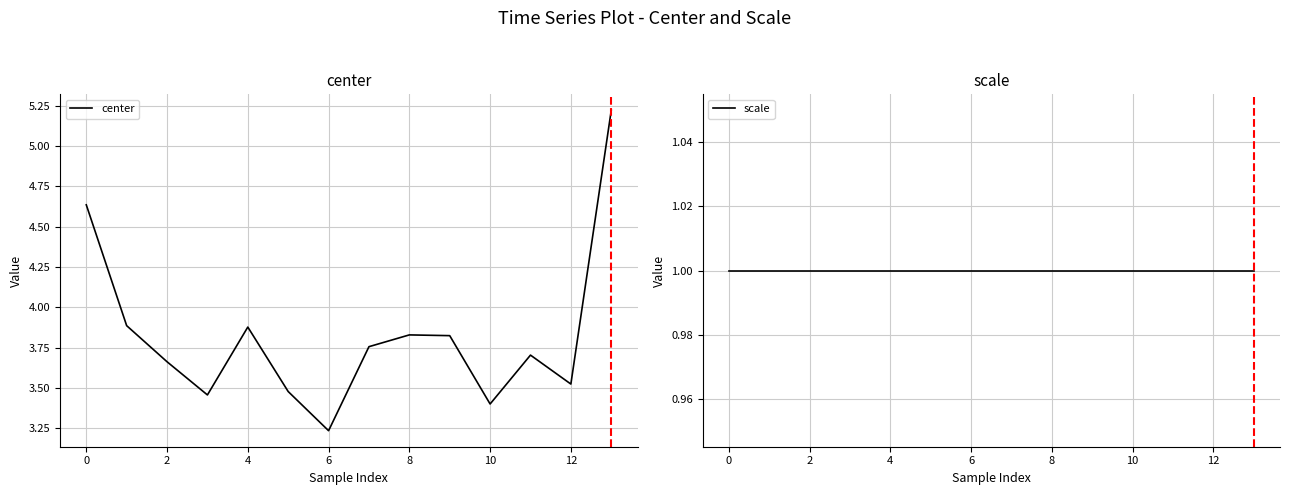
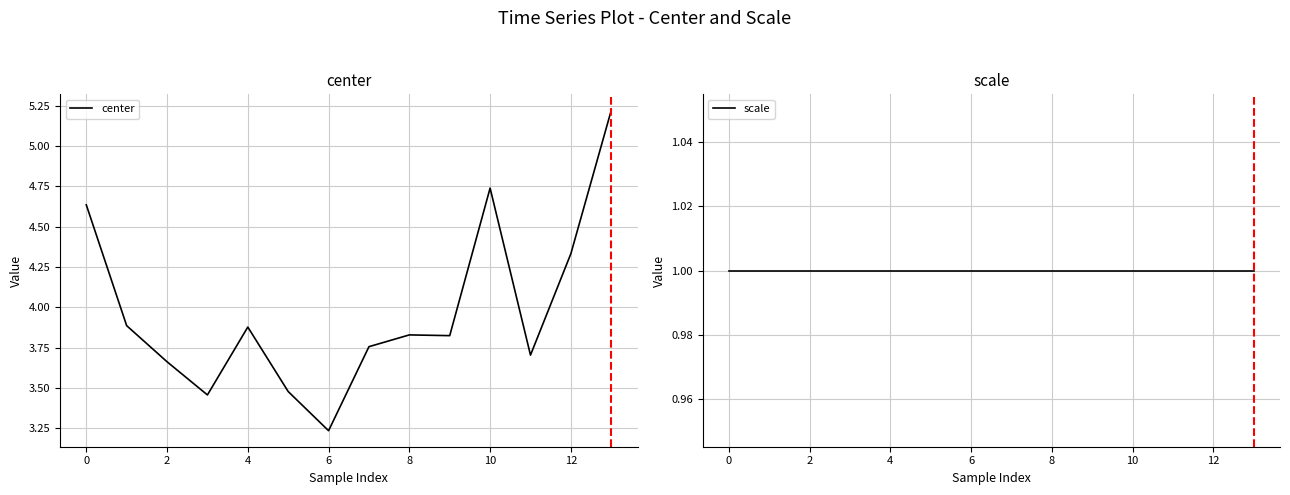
  {
    "center": {
      "0": 4.64,
      "2": 3.66,
      "4": 3.88,
      "6": 3.23,
      "8": 3.83,
-     "10": 3.40,
-     "12": 3.52
+     "10": 4.74,
+     "12": 4.33
    },
    "scale": {
      "0": 1.000,
      "2": 1.000,
      "4": 1.000,
      "6": 1.000,
      "8": 1.000,
      "10": 1.000,
      "12": 1.000
    }
  }
